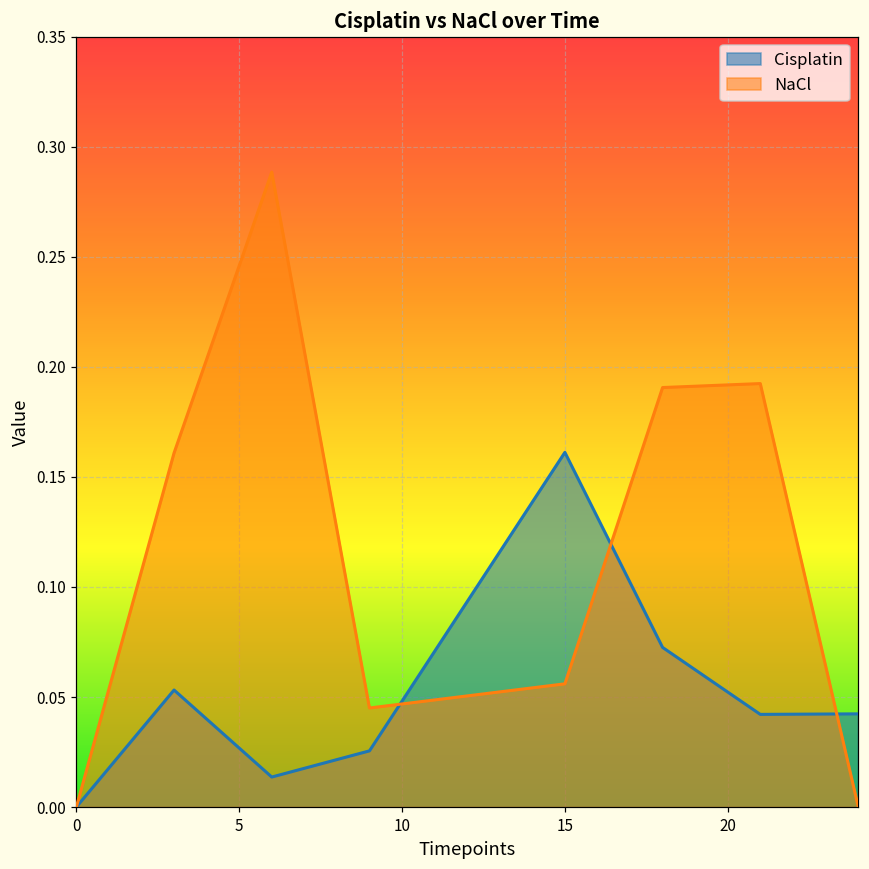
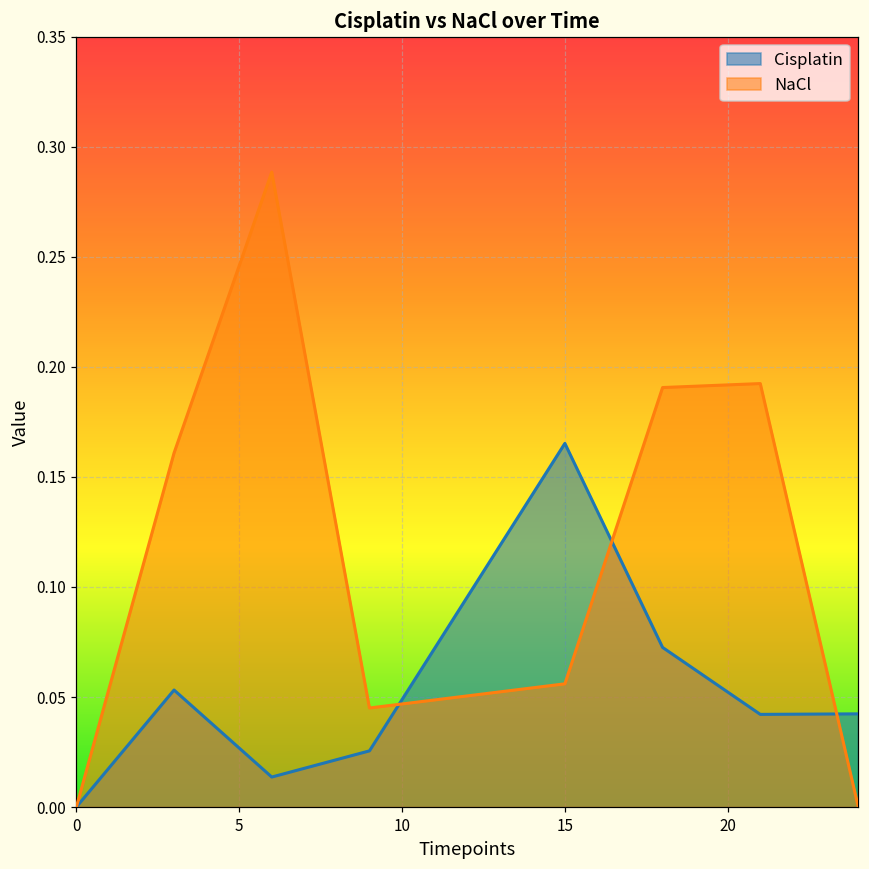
  {
    "Cisplatin": {
-     "15": 0.161
+     "15": 0.165
    },
    "NaCl": {
      "15": 0.056
    }
  }
